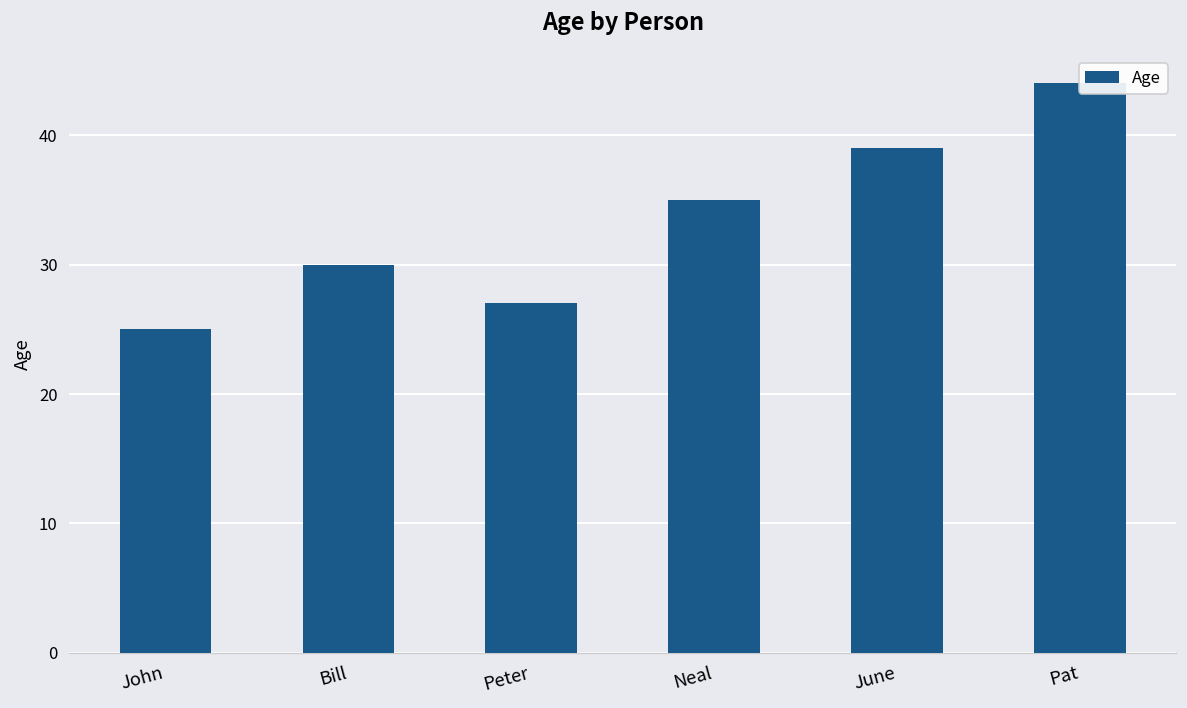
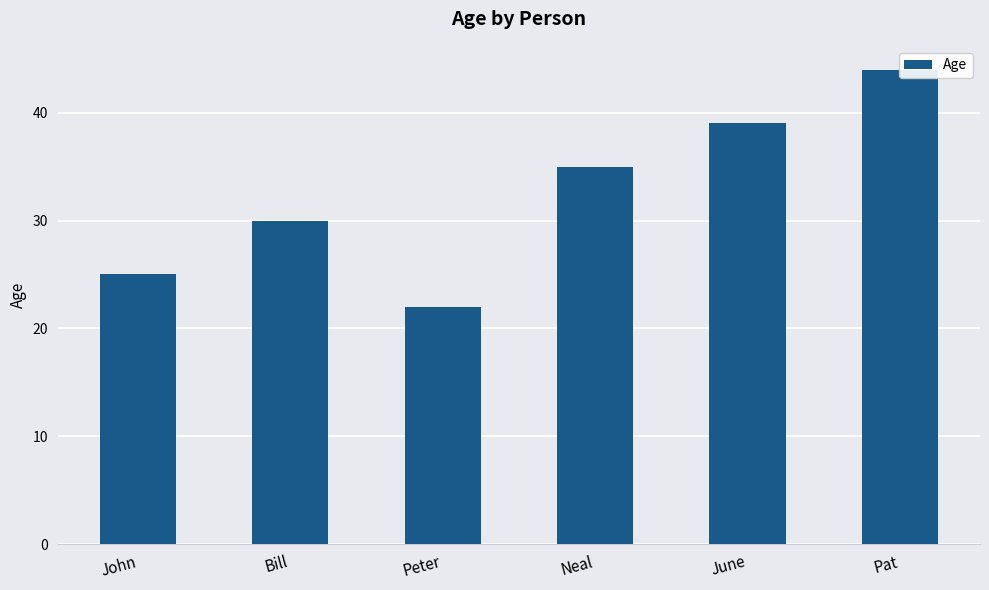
  {
    "John": 25,
    "Bill": 30,
-   "Peter": 27,
+   "Peter": 22,
    "Neal": 35,
    "June": 39
  }
